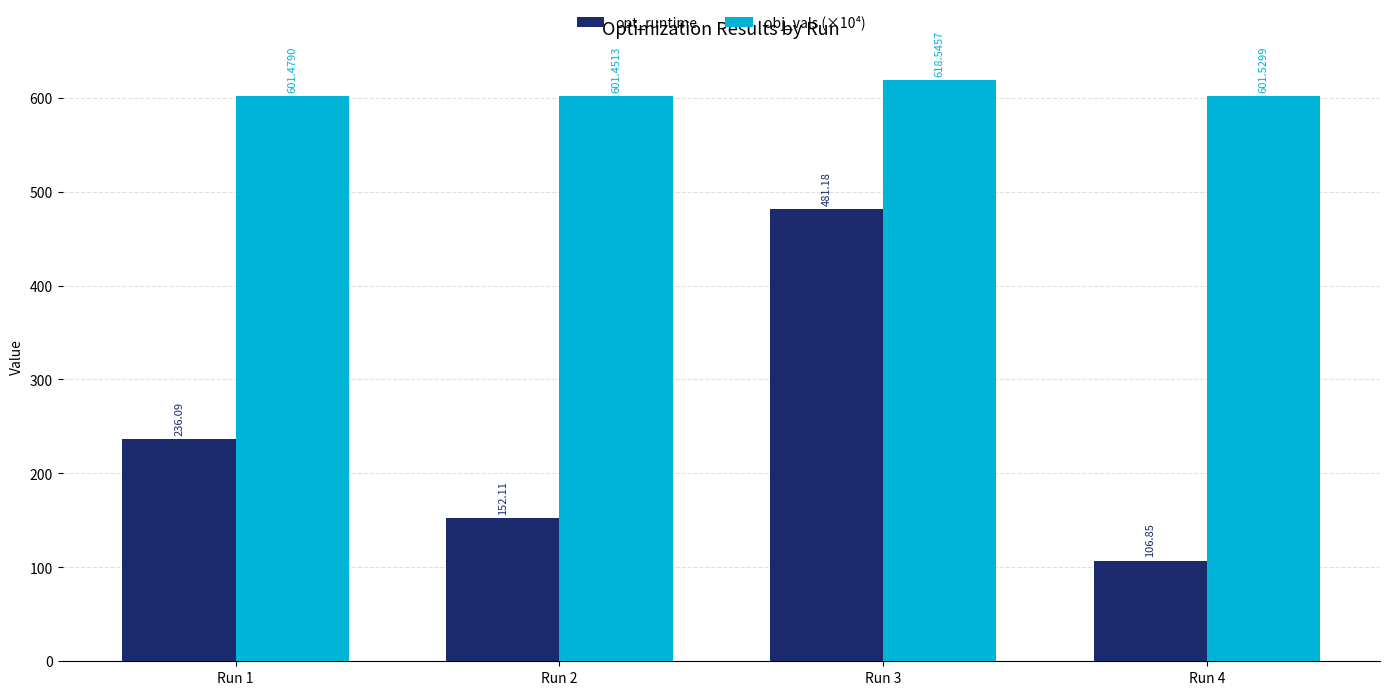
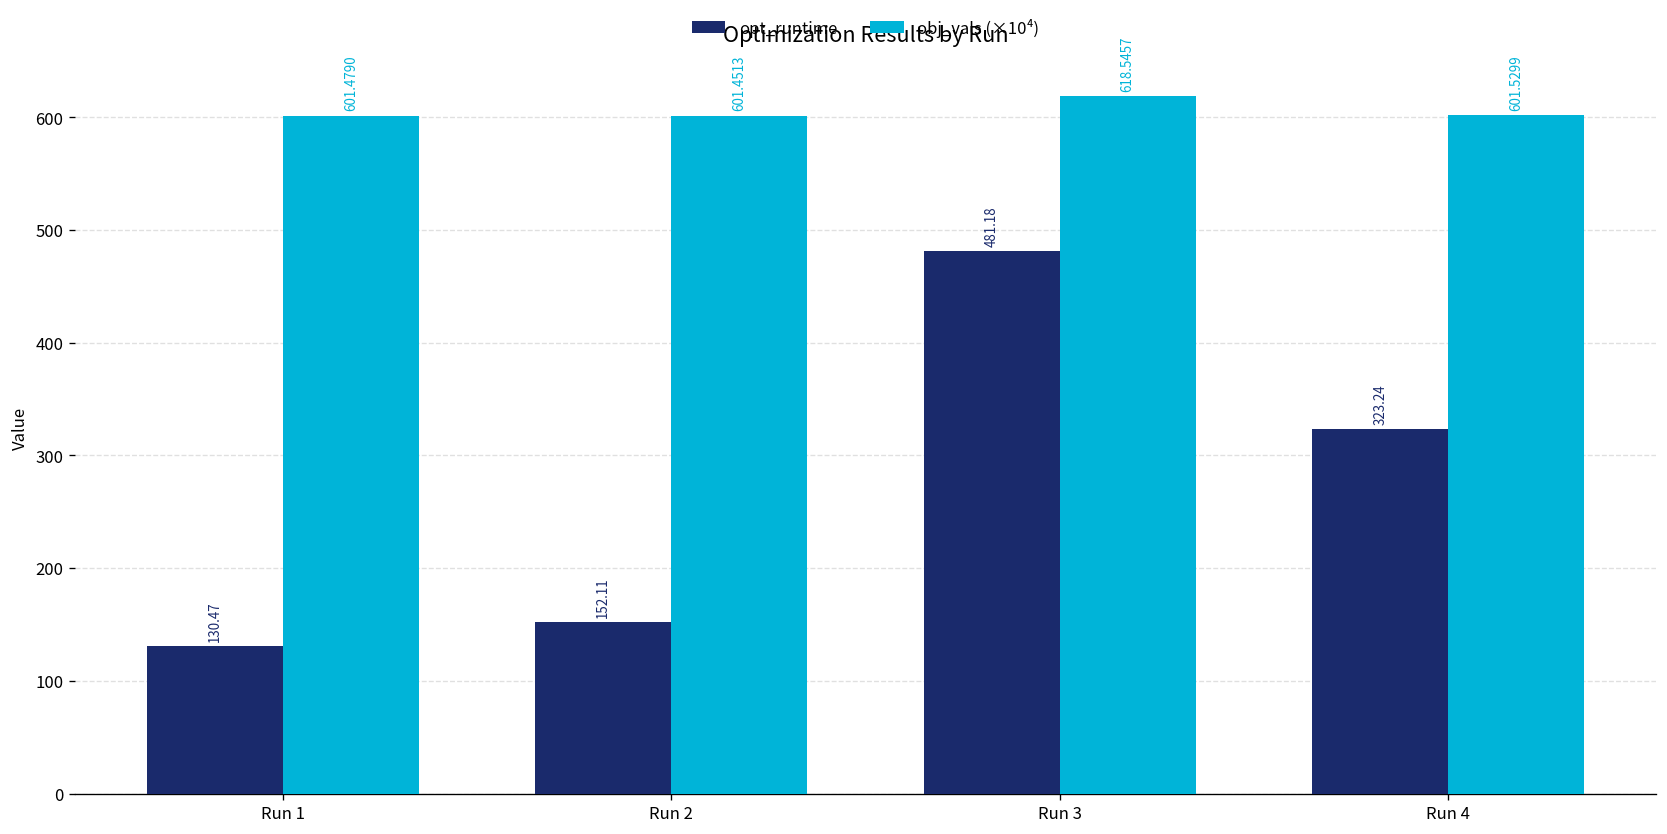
  {
    "opt_runtime": {
-     "Run 1": 236.09,
+     "Run 1": 130.47,
      "Run 2": 152.11,
      "Run 3": 481.18,
-     "Run 4": 106.85
+     "Run 4": 323.24
    },
    "obj_vals (×10⁴)": {
      "Run 1": 601.4790,
      "Run 2": 601.4513,
      "Run 3": 618.5457,
      "Run 4": 601.5299
    }
  }
